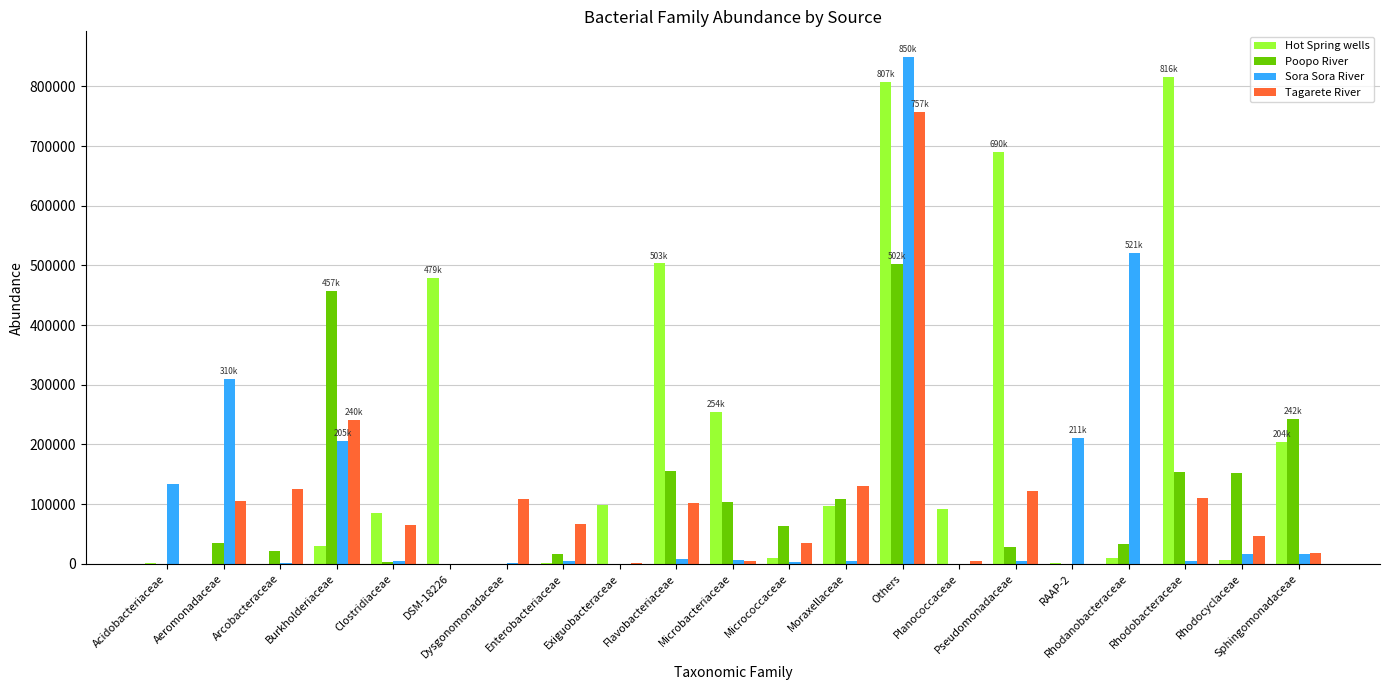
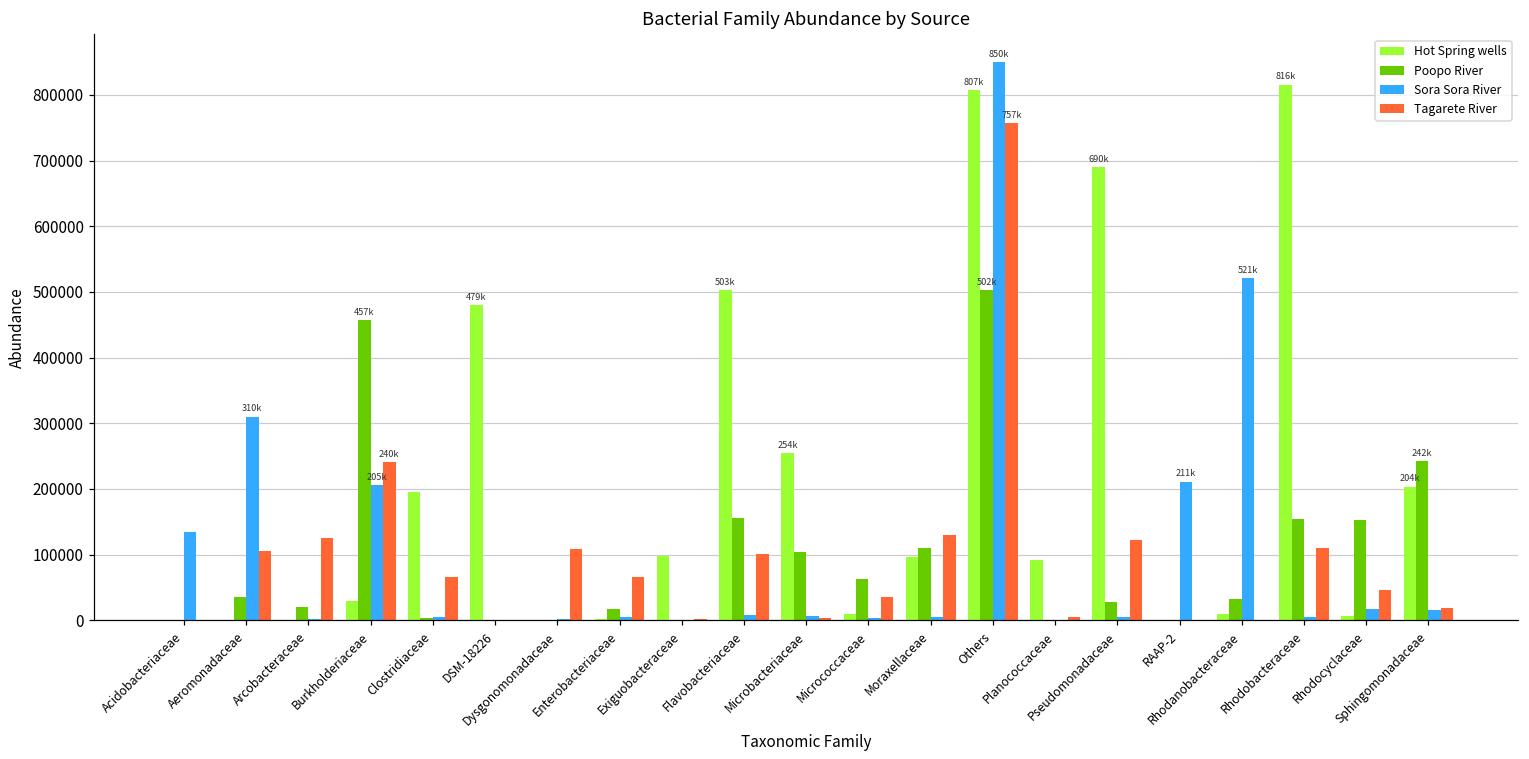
  {
    "Hot Spring wells": {
      "Burkholderiaceae": "30000",
-     "Clostridiaceae": "90000",
+     "Clostridiaceae": "190000",
      "Exiguobacteraceae": "100000",
      "Micrococcaceae": "10000",
      "Moraxellaceae": "100000",
      "Planococcaceae": "90000",
      "Rhodanobacteraceae": "10000",
      "Rhodocyclaceae": "10000"
    },
    "Poopo River": {
      "Burkholderiaceae": "457k",
      "Others": "502k",
      "Sphingomonadaceae": "242k"
    },
    "Sora Sora River": {
      "Aeromonadaceae": "310k",
      "Burkholderiaceae": "205k",
      "Others": "850k",
      "RAAP-2": "211k",
      "Rhodanobacteraceae": "521k"
    },
    "Tagarete River": {
      "Burkholderiaceae": "240k",
      "Others": "757k"
    }
  }
